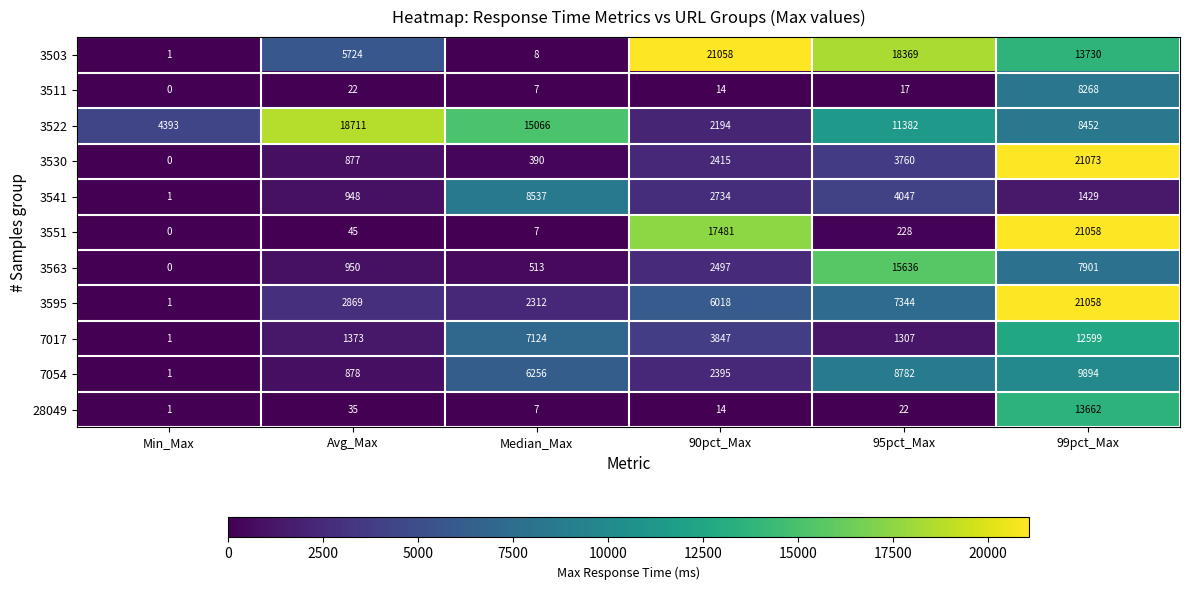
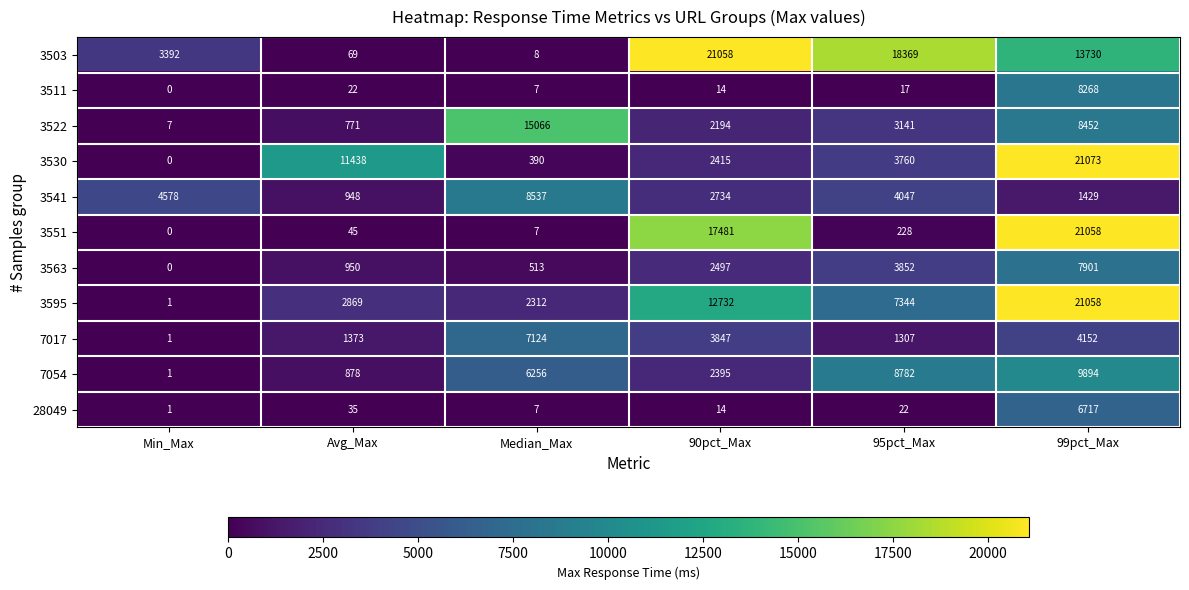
  {
    "3503": {
-     "Min_Max": 1,
-     "Avg_Max": 5724,
+     "Min_Max": 3392,
+     "Avg_Max": 69,
      "Median_Max": 8,
      "90pct_Max": 21058,
      "95pct_Max": 18369,
      "99pct_Max": 13730
    },
    "3511": {
      "Min_Max": 0,
      "Avg_Max": 22,
      "Median_Max": 7,
      "90pct_Max": 14,
      "95pct_Max": 17,
      "99pct_Max": 8268
    },
    "3522": {
-     "Min_Max": 4393,
-     "Avg_Max": 18711,
+     "Min_Max": 7,
+     "Avg_Max": 771,
      "Median_Max": 15066,
      "90pct_Max": 2194,
-     "95pct_Max": 11382,
+     "95pct_Max": 3141,
      "99pct_Max": 8452
    },
    "3530": {
      "Min_Max": 0,
-     "Avg_Max": 877,
+     "Avg_Max": 11438,
      "Median_Max": 390,
      "90pct_Max": 2415,
      "95pct_Max": 3760,
      "99pct_Max": 21073
    },
    "3541": {
-     "Min_Max": 1,
+     "Min_Max": 4578,
      "Avg_Max": 948,
      "Median_Max": 8537,
      "90pct_Max": 2734,
      "95pct_Max": 4047,
      "99pct_Max": 1429
    },
    "3551": {
      "Min_Max": 0,
      "Avg_Max": 45,
      "Median_Max": 7,
      "90pct_Max": 17481,
      "95pct_Max": 228,
      "99pct_Max": 21058
    },
    "3563": {
      "Min_Max": 0,
      "Avg_Max": 950,
      "Median_Max": 513,
      "90pct_Max": 2497,
-     "95pct_Max": 15636,
+     "95pct_Max": 3852,
      "99pct_Max": 7901
    },
    "3595": {
      "Min_Max": 1,
      "Avg_Max": 2869,
      "Median_Max": 2312,
-     "90pct_Max": 6018,
+     "90pct_Max": 12732,
      "95pct_Max": 7344,
      "99pct_Max": 21058
    },
    "7017": {
      "Min_Max": 1,
      "Avg_Max": 1373,
      "Median_Max": 7124,
      "90pct_Max": 3847,
      "95pct_Max": 1307,
-     "99pct_Max": 12599
+     "99pct_Max": 4152
    },
    "7054": {
      "Min_Max": 1,
      "Avg_Max": 878,
      "Median_Max": 6256,
      "90pct_Max": 2395,
      "95pct_Max": 8782,
      "99pct_Max": 9894
    },
    "28049": {
      "Min_Max": 1,
      "Avg_Max": 35,
      "Median_Max": 7,
      "90pct_Max": 14,
      "95pct_Max": 22,
-     "99pct_Max": 13662
+     "99pct_Max": 6717
    }
  }
